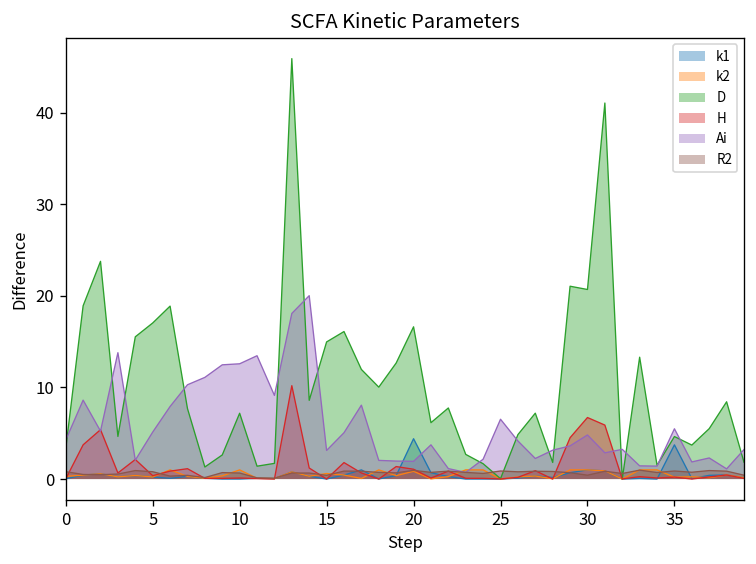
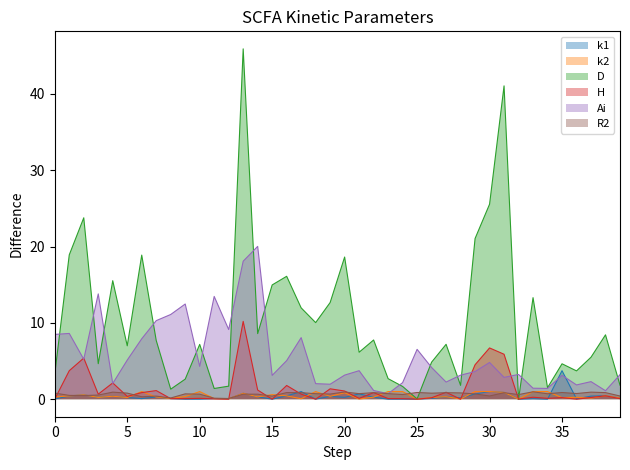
  {
    "k1": {
-     "20": 4,
+     "20": 0,
      "35": 4
    },
    "D": {
      "0": 3,
-     "5": 17,
+     "5": 7,
      "10": 7,
      "15": 15,
-     "20": 17,
-     "30": 21,
+     "20": 19,
+     "30": 26,
      "35": 5
    },
    "Ai": {
-     "0": 4,
+     "0": 8,
      "5": 5,
-     "10": 13,
+     "10": 4,
      "15": 3,
-     "20": 2,
+     "20": 3,
      "25": 7,
      "30": 5,
-     "35": 5
+     "35": 3
    }
  }
